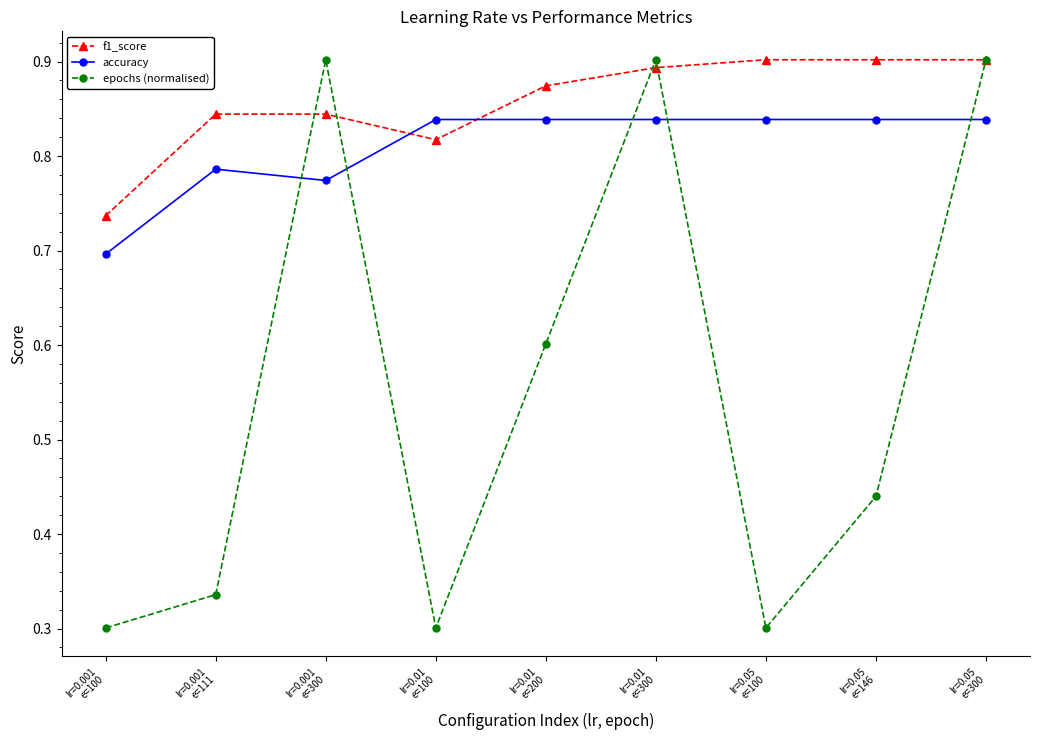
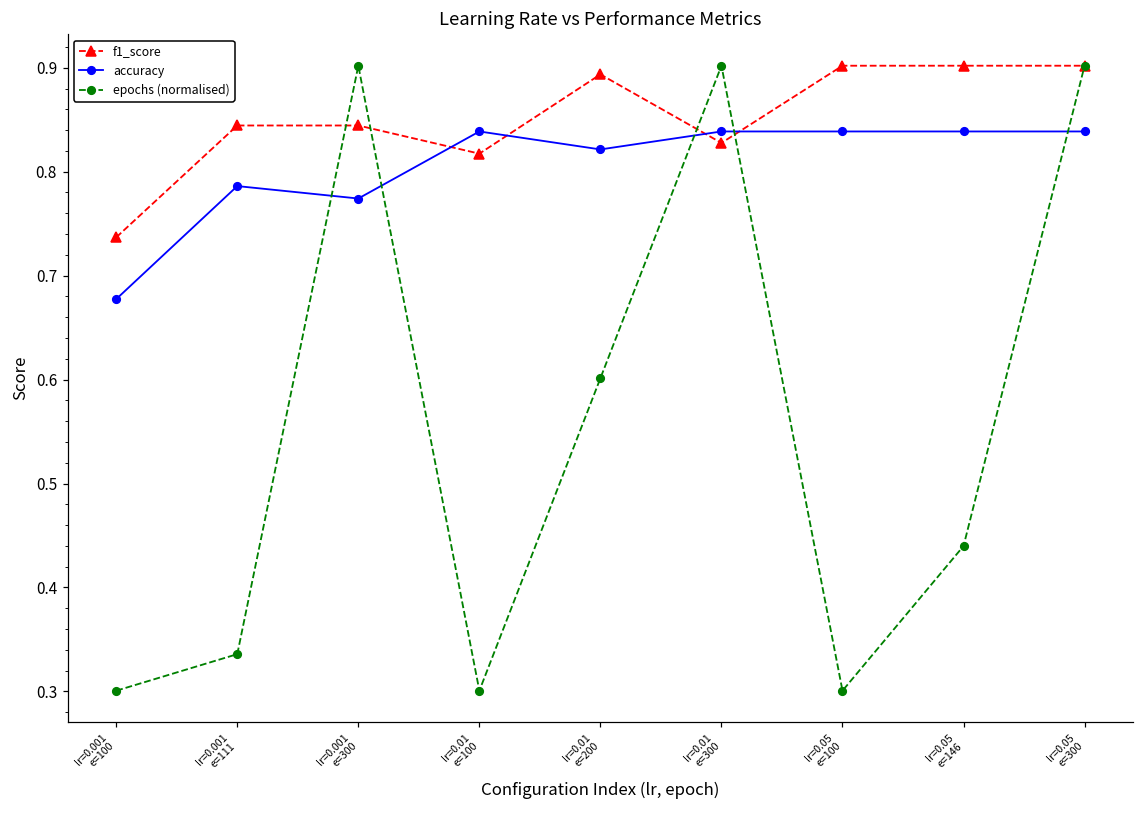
  {
    "f1_score": {
      "lr=0.001 e=100": 0.74,
      "lr=0.001 e=111": 0.84,
      "lr=0.001 e=300": 0.84,
      "lr=0.01 e=100": 0.82,
-     "lr=0.01 e=200": 0.87,
-     "lr=0.01 e=300": 0.89,
+     "lr=0.01 e=200": 0.89,
+     "lr=0.01 e=300": 0.83,
      "lr=0.05 e=100": 0.90,
      "lr=0.05 e=146": 0.90
    },
    "accuracy": {
-     "lr=0.001 e=100": 0.70,
+     "lr=0.001 e=100": 0.68,
      "lr=0.001 e=111": 0.79,
      "lr=0.001 e=300": 0.77,
      "lr=0.01 e=100": 0.84,
-     "lr=0.01 e=200": 0.84,
+     "lr=0.01 e=200": 0.82,
      "lr=0.01 e=300": 0.84,
      "lr=0.05 e=100": 0.84,
      "lr=0.05 e=146": 0.84,
      "lr=0.05 e=300": 0.84
    },
    "epochs (normalised)": {
      "lr=0.001 e=100": 0.30,
      "lr=0.001 e=111": 0.34,
      "lr=0.001 e=300": 0.90,
      "lr=0.01 e=100": 0.30,
      "lr=0.01 e=200": 0.60,
      "lr=0.01 e=300": 0.90,
      "lr=0.05 e=100": 0.30,
      "lr=0.05 e=146": 0.44
    }
  }
